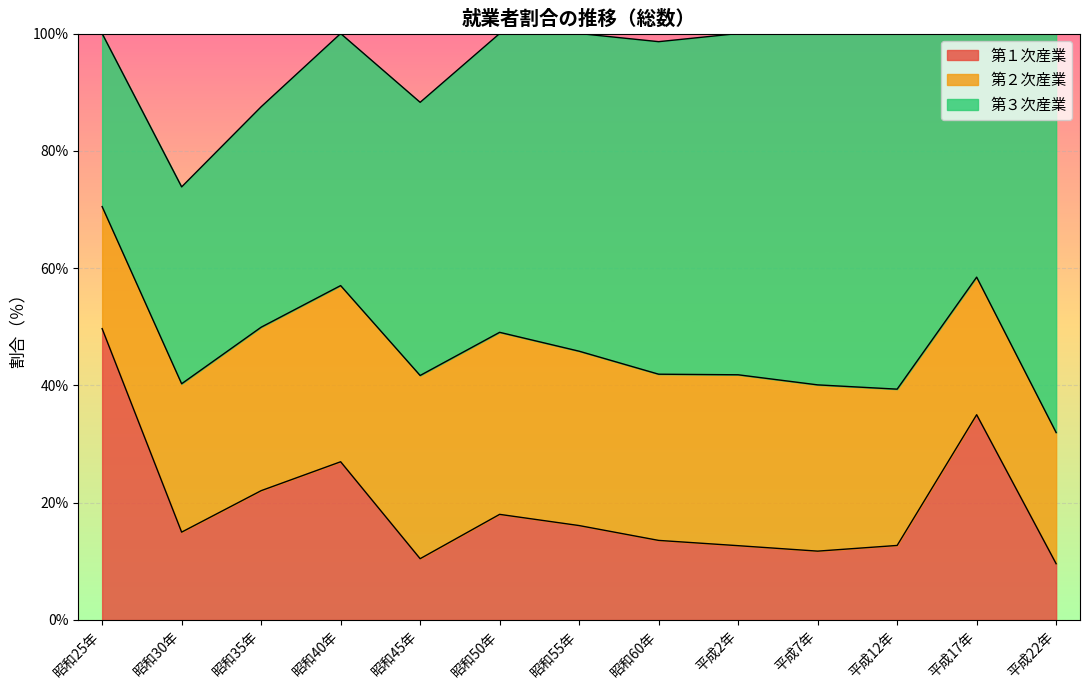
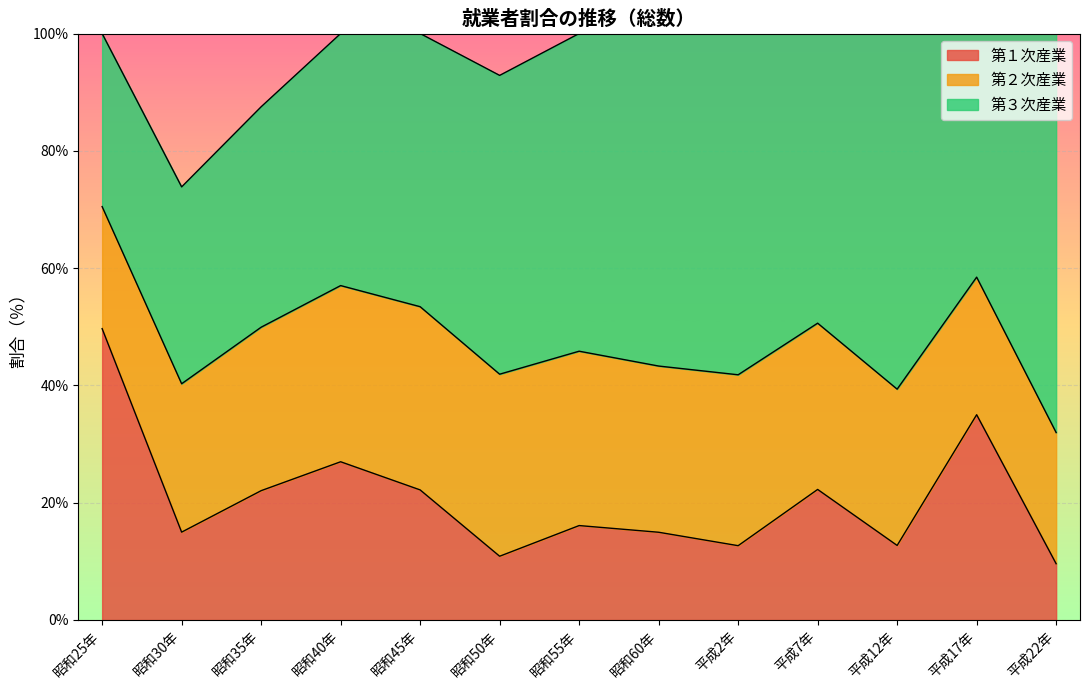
  {
    "第１次産業": {
      "昭和25年": "50%",
      "昭和30年": "15%",
      "昭和35年": "22%",
      "昭和40年": "27%",
-     "昭和45年": "10%",
-     "昭和50年": "18%",
+     "昭和45年": "22%",
+     "昭和50年": "11%",
      "昭和55年": "16%",
-     "昭和60年": "14%",
+     "昭和60年": "15%",
      "平成2年": "13%",
-     "平成7年": "12%",
+     "平成7年": "22%",
      "平成12年": "13%",
      "平成17年": "35%",
      "平成22年": "10%"
    },
    "第２次産業": {
      "昭和25年": "21%",
      "昭和30年": "25%",
      "昭和35年": "28%",
      "昭和40年": "30%",
      "昭和45年": "31%",
      "昭和50年": "31%",
      "昭和55年": "30%",
      "昭和60年": "28%",
      "平成2年": "29%",
      "平成7年": "28%",
      "平成12年": "27%",
      "平成17年": "23%",
      "平成22年": "22%"
    },
    "第３次産業": {
      "昭和25年": "30%",
      "昭和30年": "34%",
      "昭和35年": "38%",
      "昭和40年": "43%",
      "昭和45年": "47%",
      "昭和50年": "51%",
      "昭和55年": "54%",
      "昭和60年": "57%",
      "平成2年": "58%",
      "平成22年": "68%"
    }
  }
